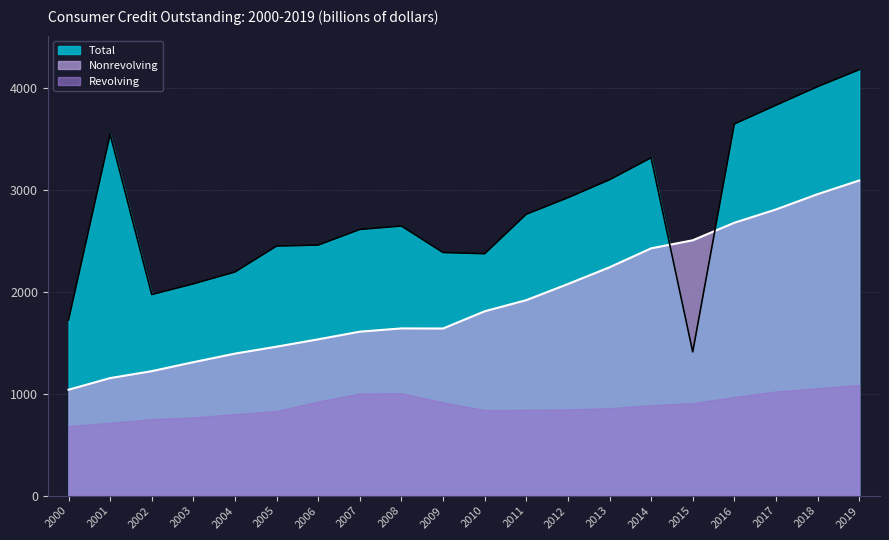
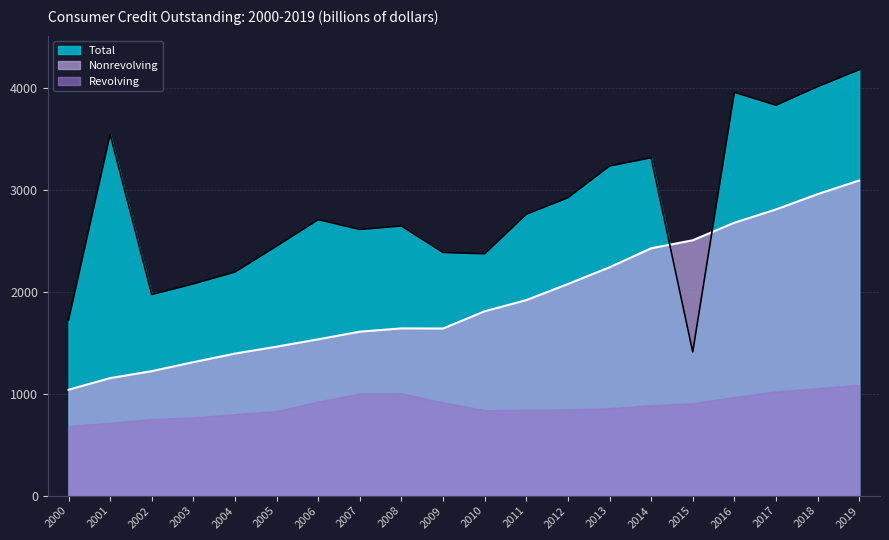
  {
    "Total": {
      "2000": 1720,
      "2001": 3540,
      "2002": 1970,
      "2003": 2080,
      "2004": 2190,
      "2005": 2450,
-     "2006": 2460,
+     "2006": 2710,
      "2007": 2610,
      "2008": 2640,
      "2009": 2380,
      "2010": 2370,
      "2011": 2760,
      "2012": 2920,
-     "2013": 3100,
+     "2013": 3230,
      "2014": 3310,
      "2015": 1410,
-     "2016": 3640,
+     "2016": 3960,
      "2017": 3830,
      "2018": 4010,
      "2019": 4180
    }
  }
